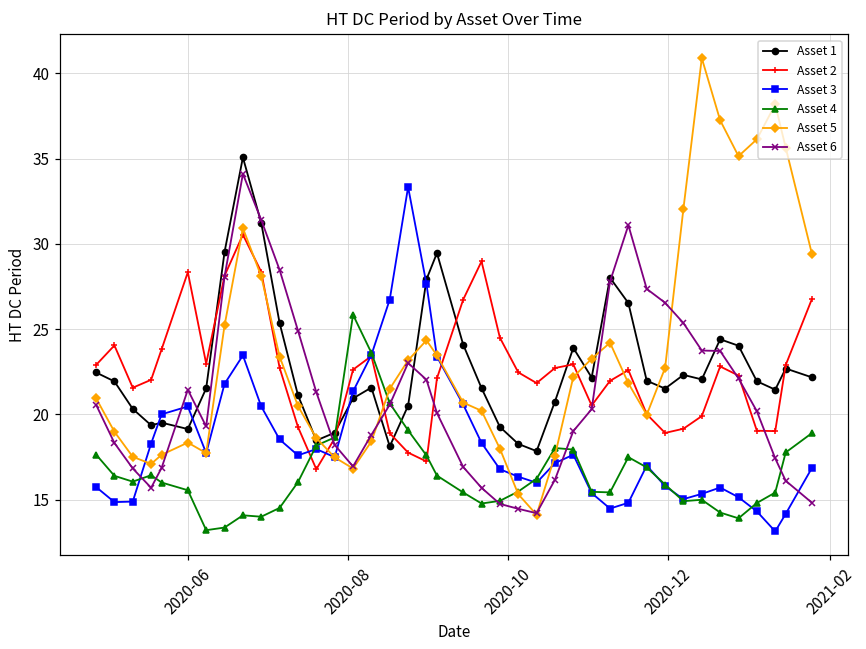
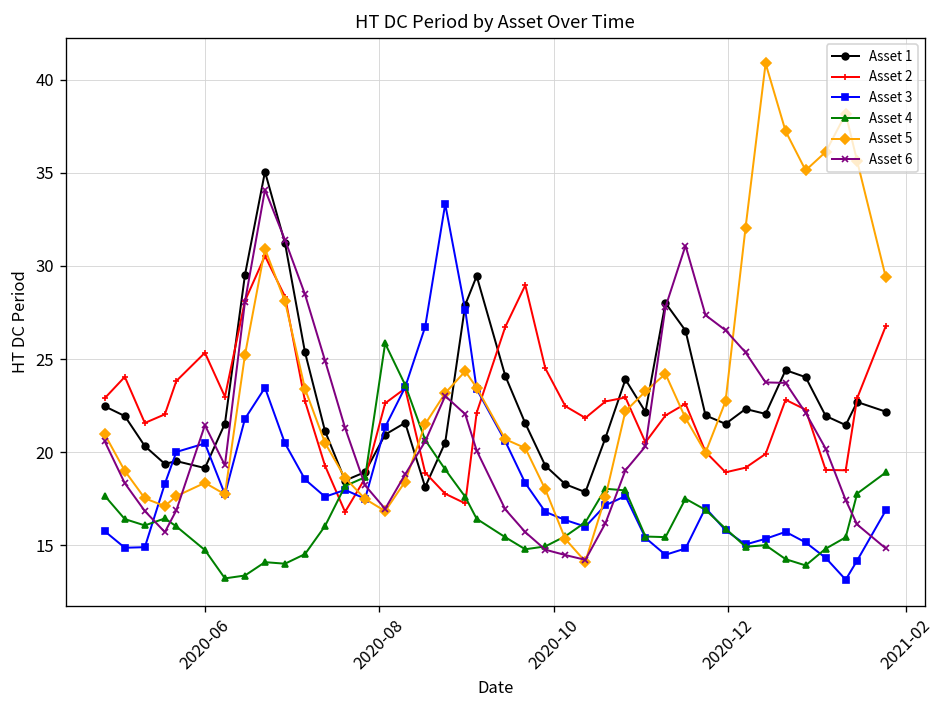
  {
    "Asset 1": {
      "2020-06": 19.1
    },
    "Asset 2": {
-     "2020-06": 28.3
+     "2020-06": 25.3
    },
    "Asset 3": {
      "2020-06": 20.5
    },
    "Asset 4": {
-     "2020-06": 15.6
+     "2020-06": 14.7
    },
    "Asset 5": {
      "2020-06": 18.4
    },
    "Asset 6": {
      "2020-06": 21.4
    }
  }
